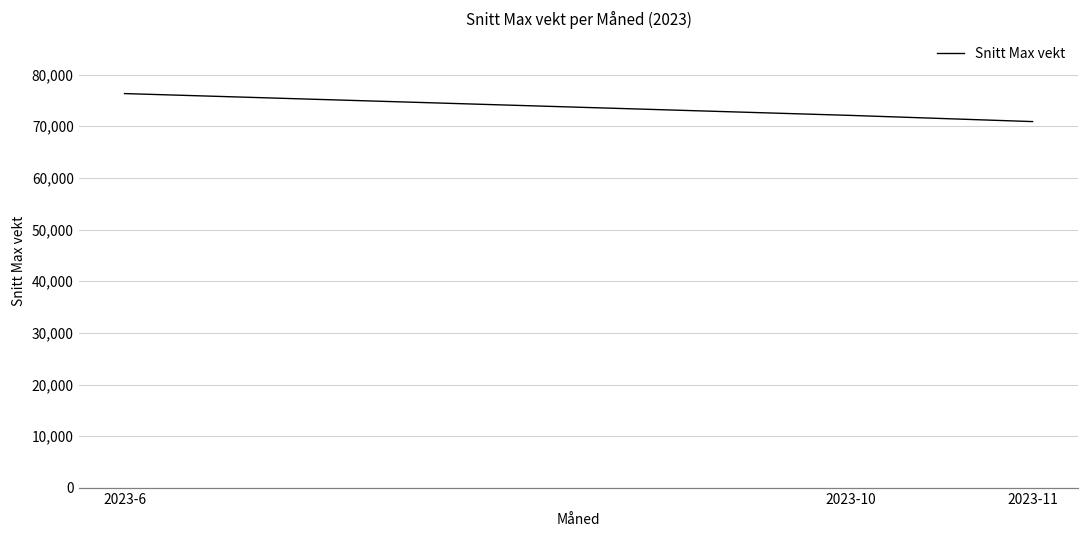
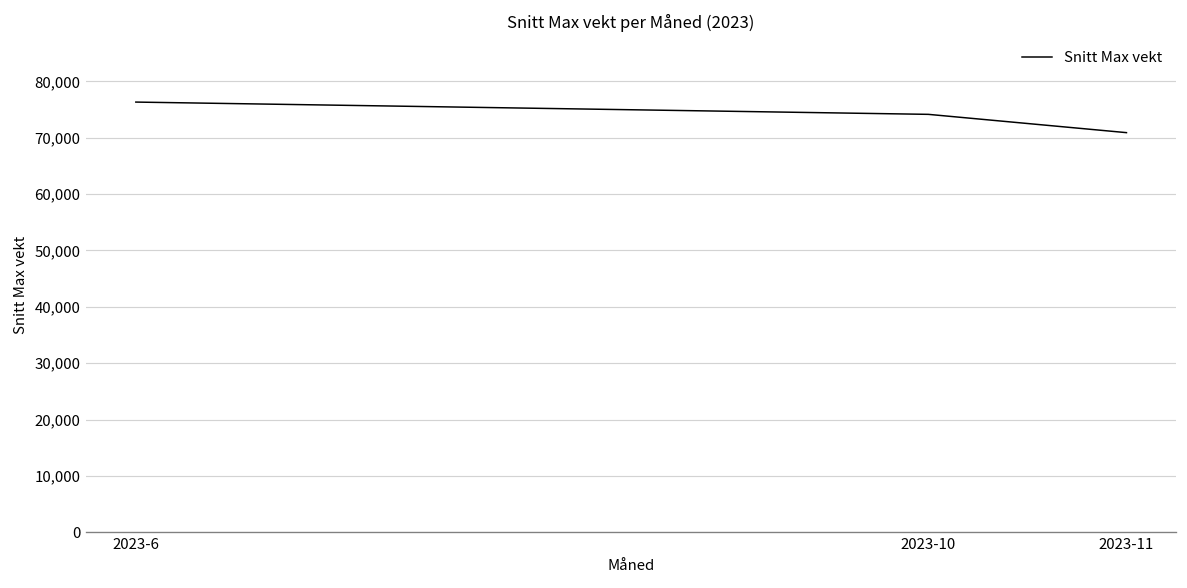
  {
    "2023-6": "76,000",
-   "2023-10": "72,000",
+   "2023-10": "74,000",
    "2023-11": "71,000"
  }
